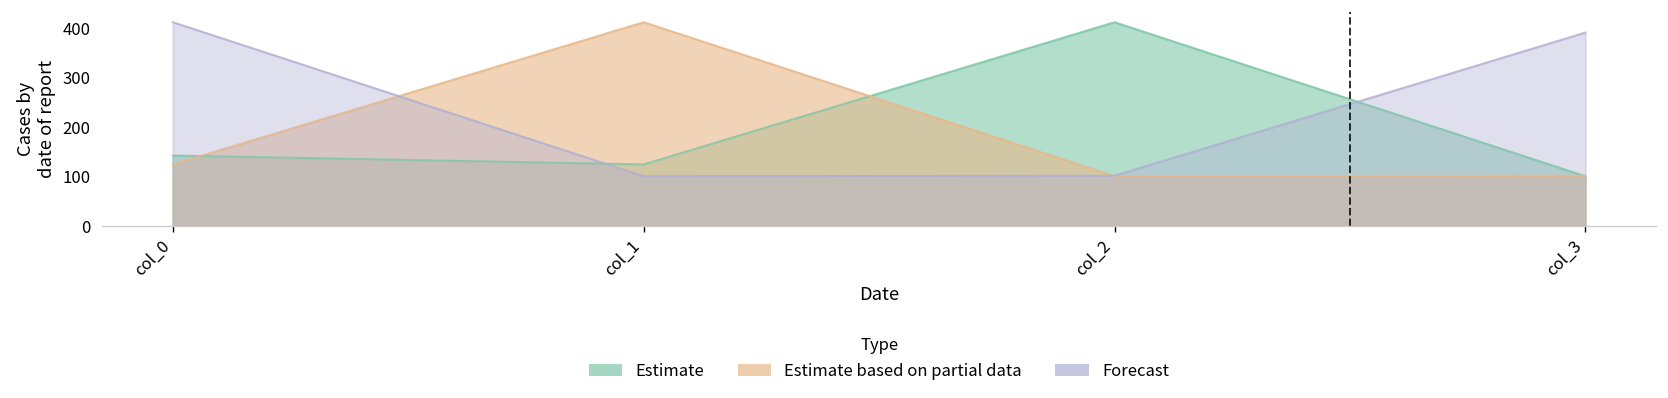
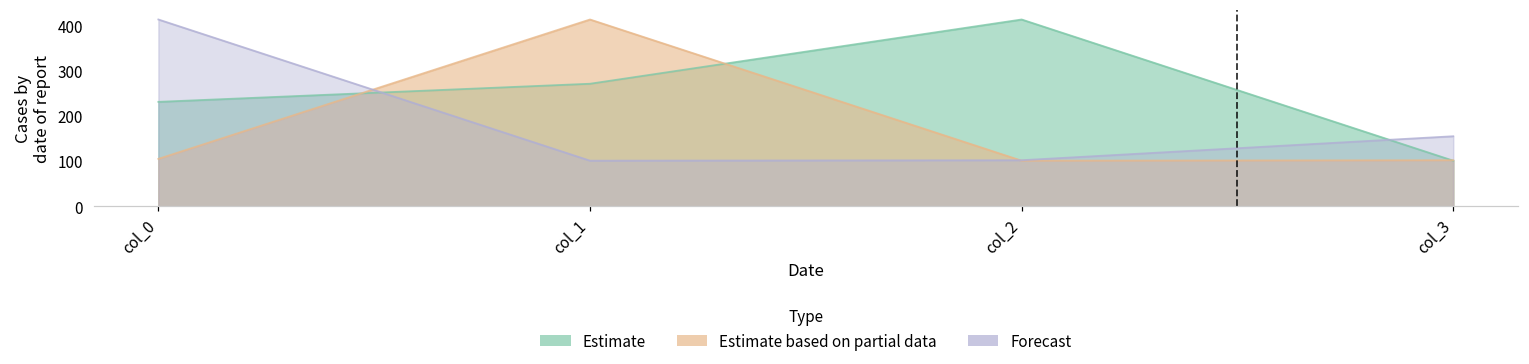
  {
    "Estimate": {
-     "col_0": 140,
-     "col_1": 130,
+     "col_0": 230,
+     "col_1": 270,
      "col_2": 410
    },
    "Estimate based on partial data": {
-     "col_0": 130,
+     "col_0": 110,
      "col_1": 410
    },
    "Forecast": {
      "col_0": 410,
      "col_1": 100,
-     "col_3": 390
+     "col_3": 160
    }
  }
